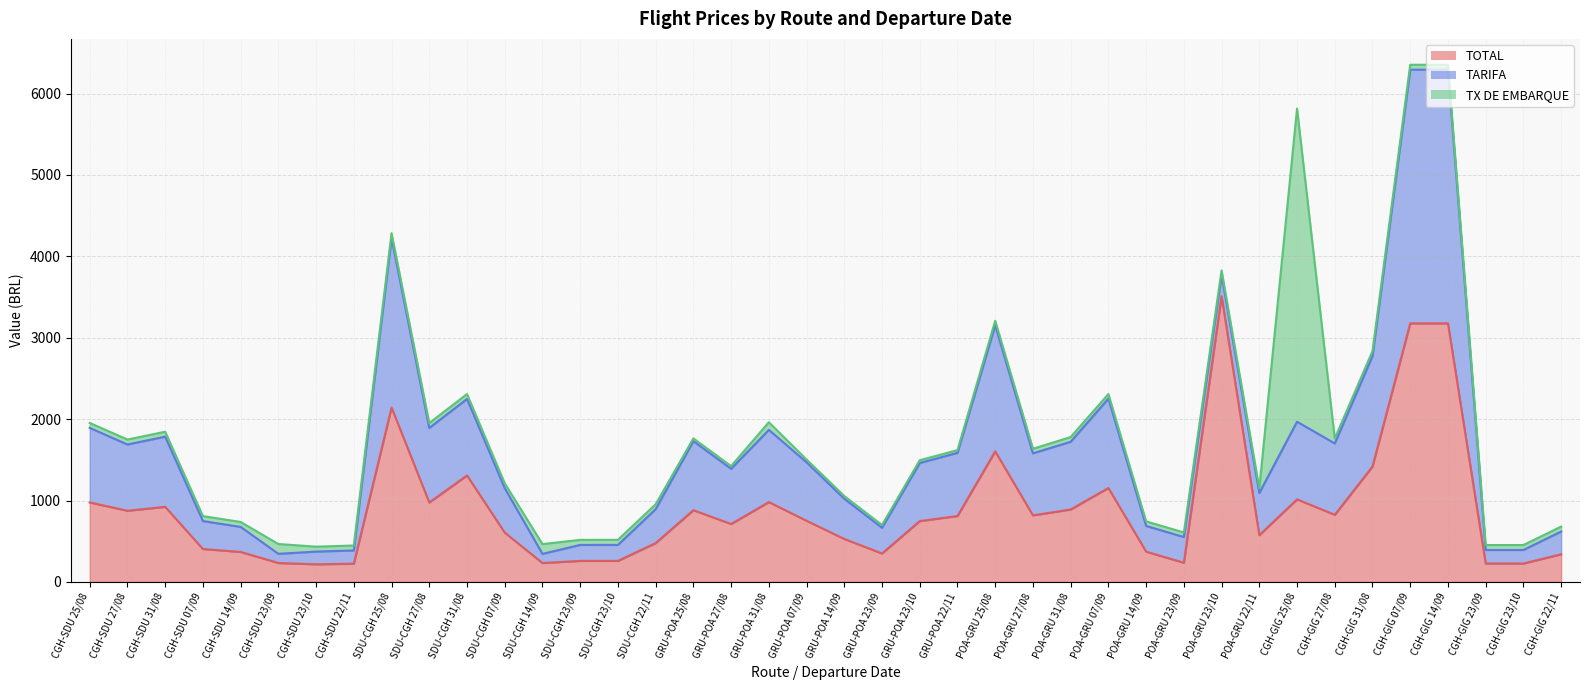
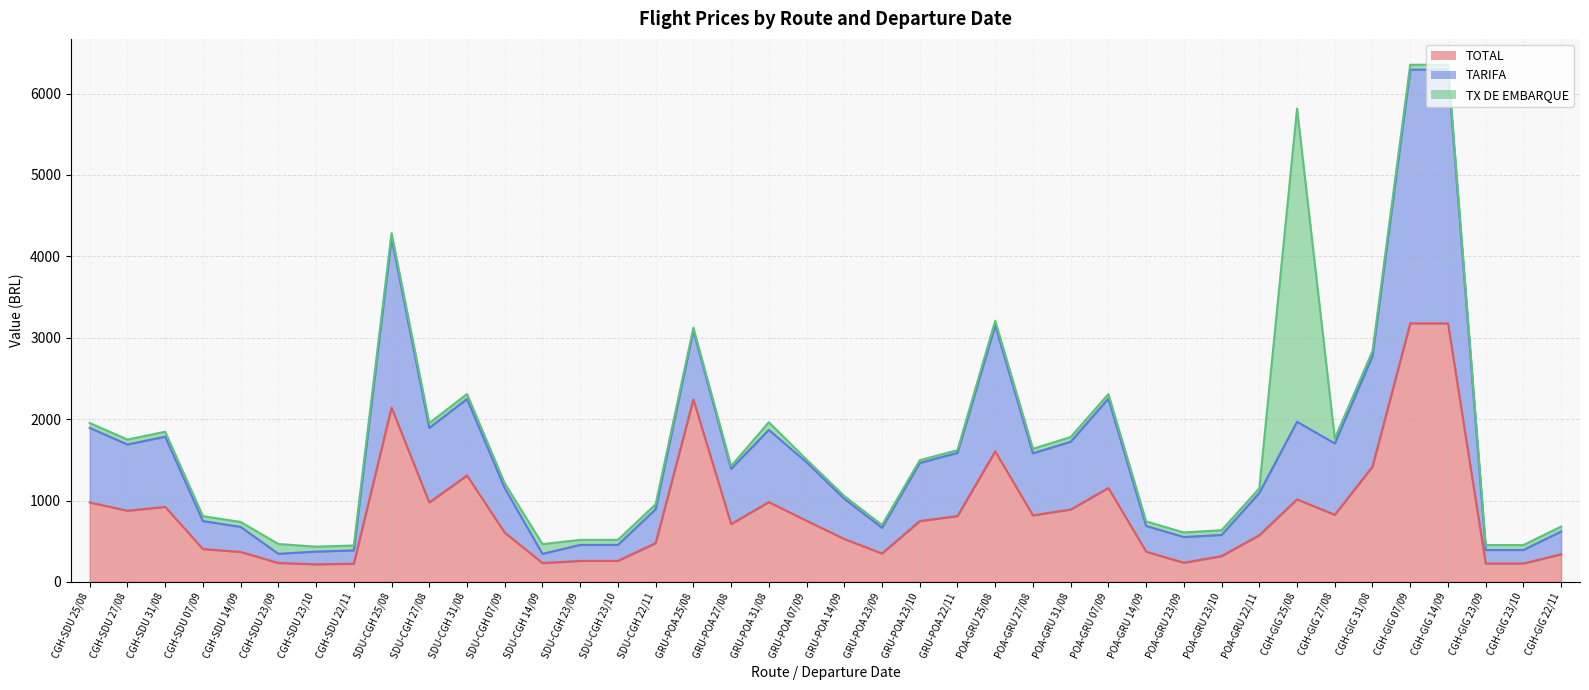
  {
    "TOTAL": {
      "CGH-SDU 25/08": 1000,
      "CGH-SDU 27/08": 900,
      "CGH-SDU 31/08": 900,
      "CGH-SDU 07/09": 400,
      "CGH-SDU 14/09": 400,
      "CGH-SDU 23/09": 200,
      "CGH-SDU 23/10": 200,
      "CGH-SDU 22/11": 200,
      "SDU-CGH 25/08": 2100,
      "SDU-CGH 27/08": 1000,
      "SDU-CGH 31/08": 1300,
      "SDU-CGH 07/09": 600,
      "SDU-CGH 14/09": 200,
      "SDU-CGH 23/09": 300,
      "SDU-CGH 23/10": 300,
      "SDU-CGH 22/11": 500,
-     "GRU-POA 25/08": 900,
+     "GRU-POA 25/08": 2200,
      "GRU-POA 27/08": 700,
      "GRU-POA 31/08": 1000,
      "GRU-POA 07/09": 800,
      "GRU-POA 14/09": 500,
      "GRU-POA 23/09": 300,
      "GRU-POA 23/10": 700,
      "GRU-POA 22/11": 800,
      "POA-GRU 25/08": 1600,
      "POA-GRU 27/08": 800,
      "POA-GRU 31/08": 900,
      "POA-GRU 07/09": 1200,
      "POA-GRU 14/09": 400,
      "POA-GRU 23/09": 200,
-     "POA-GRU 23/10": 3500,
+     "POA-GRU 23/10": 300,
      "POA-GRU 22/11": 600,
      "CGH-GIG 25/08": 1000,
      "CGH-GIG 27/08": 800,
      "CGH-GIG 31/08": 1400,
      "CGH-GIG 07/09": 3200,
      "CGH-GIG 14/09": 3200,
      "CGH-GIG 23/09": 200,
      "CGH-GIG 23/10": 200,
      "CGH-GIG 22/11": 300
    },
    "TARIFA": {
      "CGH-SDU 25/08": 900,
      "CGH-SDU 27/08": 800,
      "CGH-SDU 31/08": 900,
      "CGH-SDU 07/09": 300,
      "CGH-SDU 14/09": 300,
      "CGH-SDU 23/09": 100,
      "CGH-SDU 23/10": 200,
      "CGH-SDU 22/11": 200,
      "SDU-CGH 25/08": 2100,
      "SDU-CGH 27/08": 900,
      "SDU-CGH 31/08": 900,
      "SDU-CGH 07/09": 500,
      "SDU-CGH 14/09": 100,
      "SDU-CGH 23/09": 200,
      "SDU-CGH 23/10": 200,
      "SDU-CGH 22/11": 400,
      "GRU-POA 25/08": 800,
      "GRU-POA 27/08": 700,
      "GRU-POA 31/08": 900,
      "GRU-POA 07/09": 700,
      "GRU-POA 14/09": 500,
      "GRU-POA 23/09": 300,
      "GRU-POA 23/10": 700,
      "GRU-POA 22/11": 800,
      "POA-GRU 25/08": 1500,
      "POA-GRU 27/08": 800,
      "POA-GRU 31/08": 800,
      "POA-GRU 07/09": 1100,
      "POA-GRU 14/09": 300,
      "POA-GRU 23/09": 300,
      "POA-GRU 23/10": 300,
      "POA-GRU 22/11": 500,
      "CGH-GIG 25/08": 1000,
      "CGH-GIG 27/08": 900,
      "CGH-GIG 31/08": 1400,
      "CGH-GIG 07/09": 3100,
      "CGH-GIG 23/09": 200,
      "CGH-GIG 23/10": 200,
      "CGH-GIG 22/11": 300
    },
    "TX DE EMBARQUE": {
      "CGH-SDU 25/08": 100,
      "CGH-SDU 27/08": 100,
      "CGH-SDU 31/08": 100,
      "CGH-SDU 07/09": 100,
      "CGH-SDU 14/09": 100,
      "CGH-SDU 23/09": 100,
      "CGH-SDU 23/10": 100,
      "CGH-SDU 22/11": 100,
      "SDU-CGH 25/08": 100,
      "SDU-CGH 27/08": 100,
      "SDU-CGH 31/08": 100,
      "SDU-CGH 07/09": 100,
      "SDU-CGH 14/09": 100,
      "SDU-CGH 23/09": 100,
      "SDU-CGH 23/10": 100,
      "SDU-CGH 22/11": 100,
      "GRU-POA 25/08": 0,
      "GRU-POA 27/08": 0,
      "GRU-POA 31/08": 100,
      "GRU-POA 07/09": 0,
      "GRU-POA 14/09": 0,
      "GRU-POA 23/09": 0,
      "GRU-POA 23/10": 0,
      "GRU-POA 22/11": 0,
      "POA-GRU 25/08": 100,
      "POA-GRU 27/08": 100,
      "POA-GRU 31/08": 100,
      "POA-GRU 07/09": 100,
      "POA-GRU 14/09": 100,
      "POA-GRU 23/09": 100,
      "POA-GRU 23/10": 100,
      "POA-GRU 22/11": 100,
      "CGH-GIG 25/08": 3800,
      "CGH-GIG 27/08": 100,
      "CGH-GIG 31/08": 100,
      "CGH-GIG 07/09": 100,
      "CGH-GIG 23/09": 100,
      "CGH-GIG 23/10": 100,
      "CGH-GIG 22/11": 100
    }
  }
